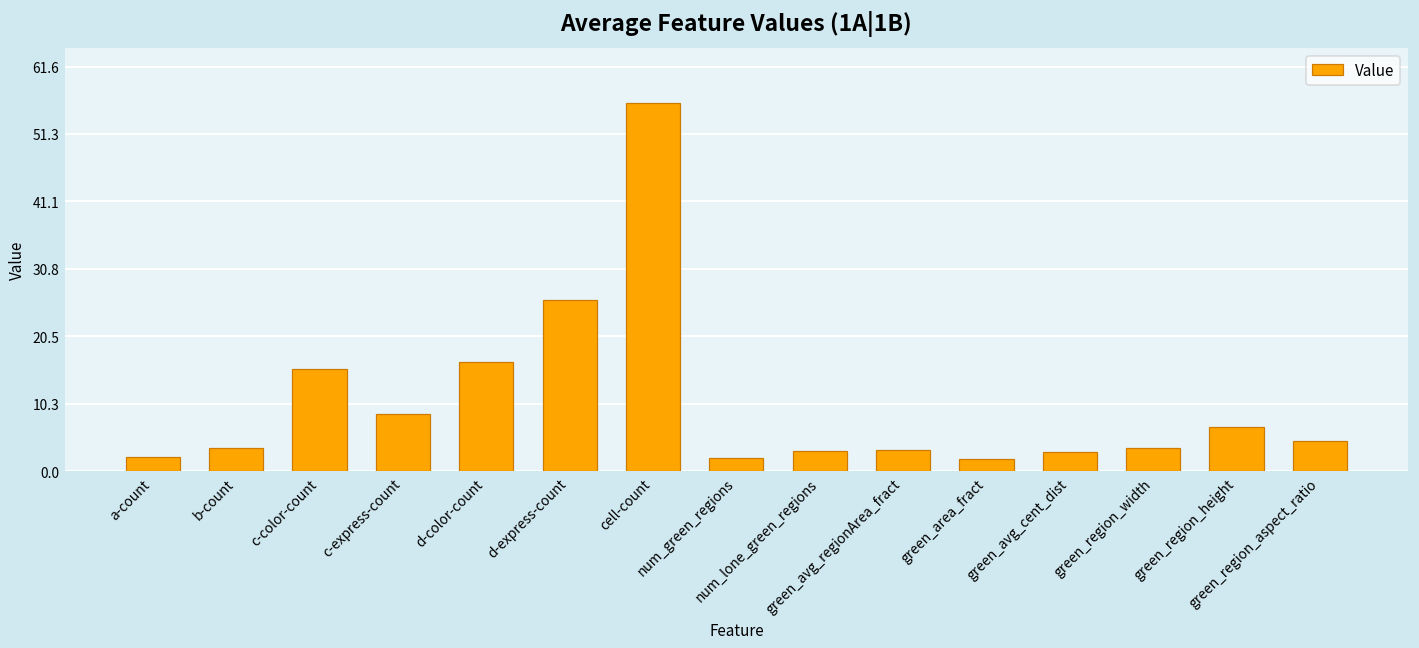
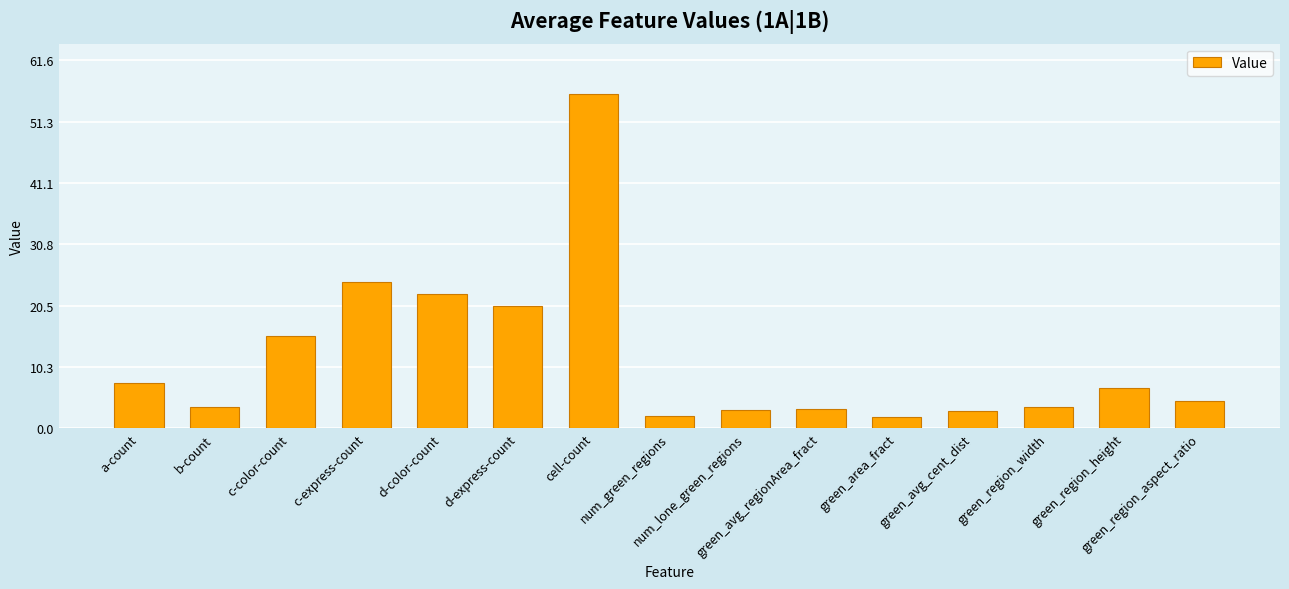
  {
-   "a-count": 2,
+   "a-count": 8,
    "b-count": 4,
    "c-color-count": 16,
-   "c-express-count": 9,
-   "d-color-count": 17,
-   "d-express-count": 26,
+   "c-express-count": 25,
+   "d-color-count": 23,
+   "d-express-count": 21,
    "cell-count": 56,
    "num_green_regions": 2,
    "num_lone_green_regions": 3,
    "green_avg_regionArea_fract": 3,
    "green_area_fract": 2,
    "green_avg_cent_dist": 3,
    "green_region_width": 4,
    "green_region_height": 7,
    "green_region_aspect_ratio": 5
  }
